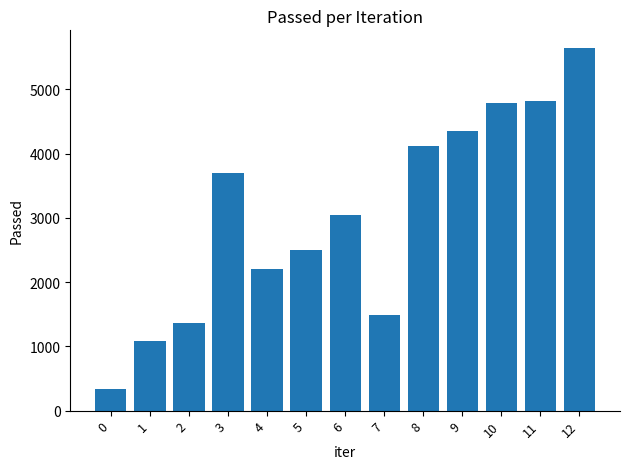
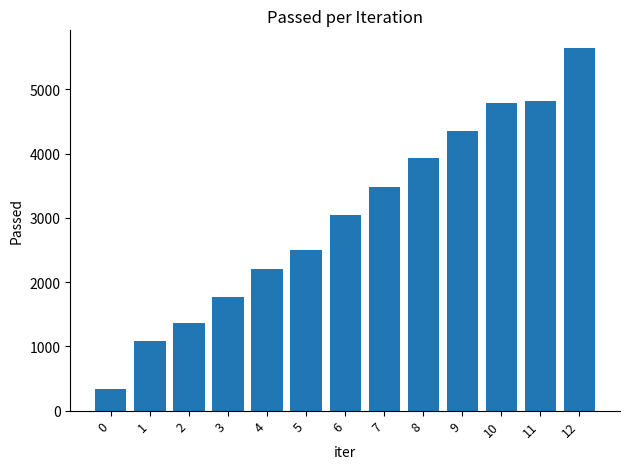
  {
    "0": 300,
    "1": 1100,
    "2": 1400,
-   "3": 3700,
+   "3": 1800,
    "4": 2200,
    "5": 2500,
    "6": 3000,
-   "7": 1500,
-   "8": 4100,
+   "7": 3500,
+   "8": 3900,
    "9": 4300,
    "10": 4800,
    "11": 4800,
    "12": 5600
  }
